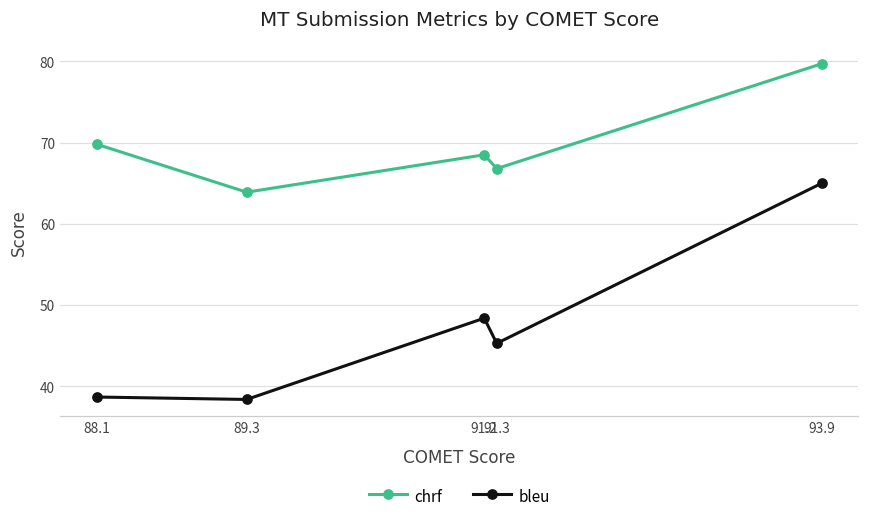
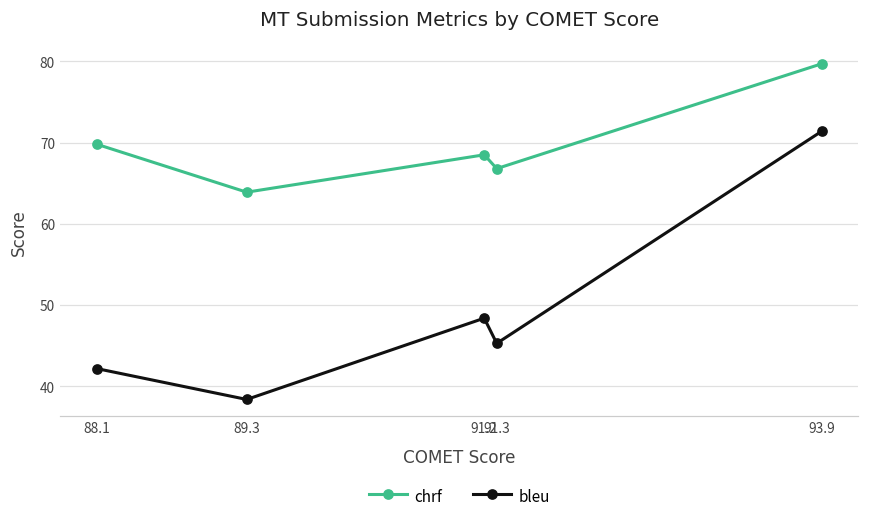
  {
    "chrf": {
      "88.1": 70,
      "89.3": 64,
      "93.9": 80
    },
    "bleu": {
-     "88.1": 39,
+     "88.1": 42,
      "89.3": 38,
-     "93.9": 65
+     "93.9": 71
    }
  }
